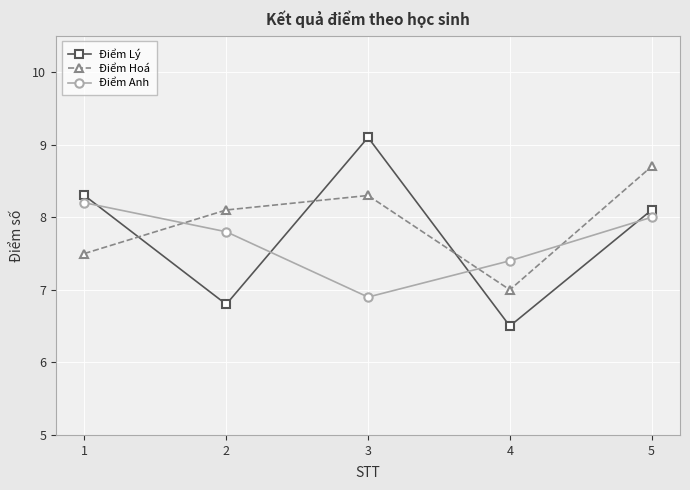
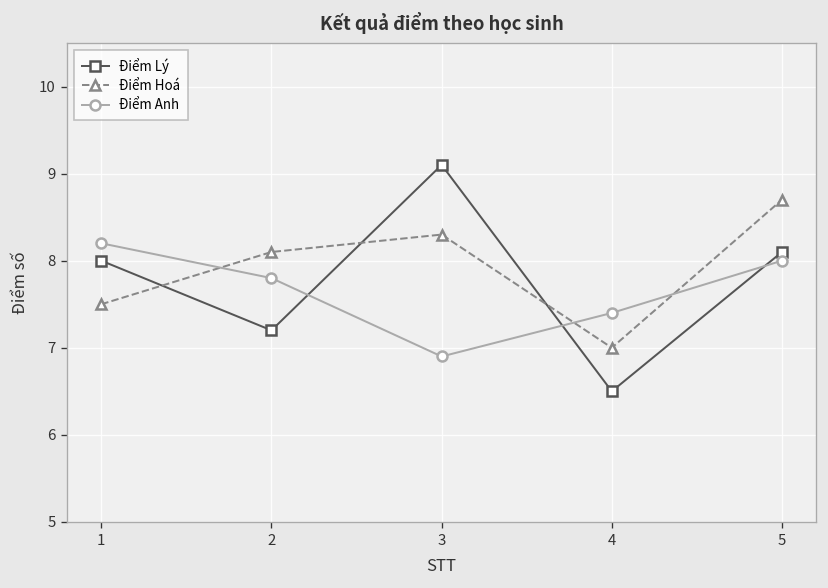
  {
    "Điểm Lý": {
-     "1": 8.3,
-     "2": 6.8,
+     "1": 8.0,
+     "2": 7.2,
      "3": 9.1,
      "4": 6.5,
      "5": 8.1
    }
  }
